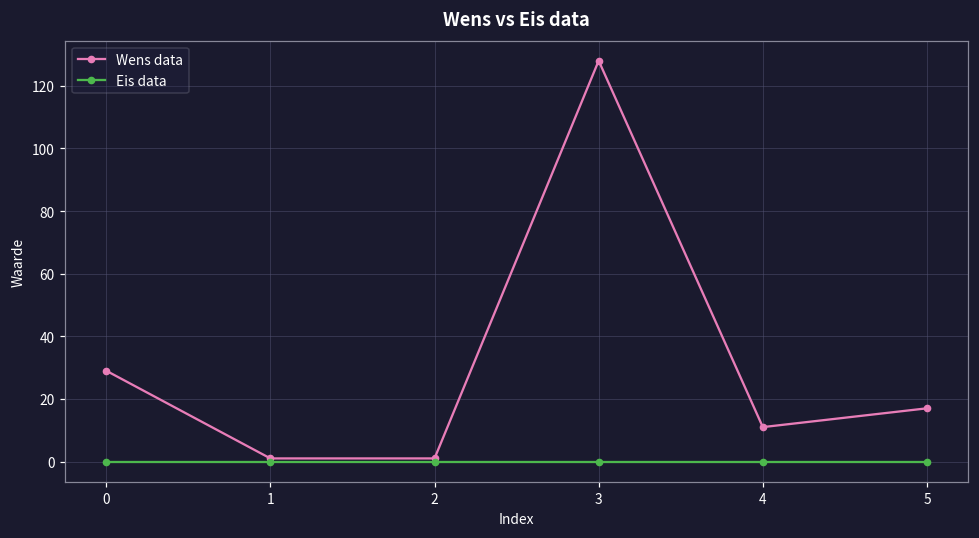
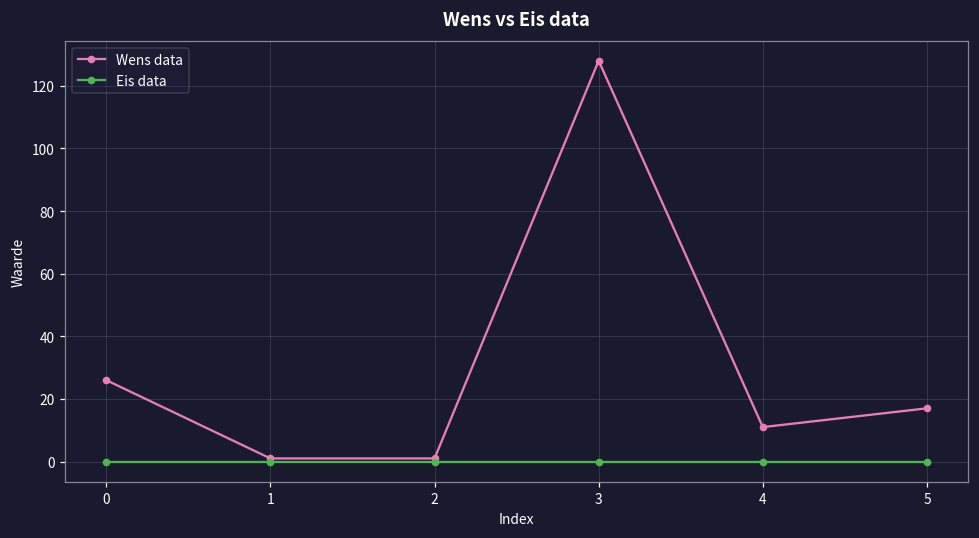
  {
    "Wens data": {
-     "0": 29,
+     "0": 26,
      "1": 1,
      "2": 1,
      "3": 128,
      "4": 11,
      "5": 17
    },
    "Eis data": {
      "0": 0,
      "1": 0,
      "2": 0,
      "3": 0,
      "4": 0,
      "5": 0
    }
  }
